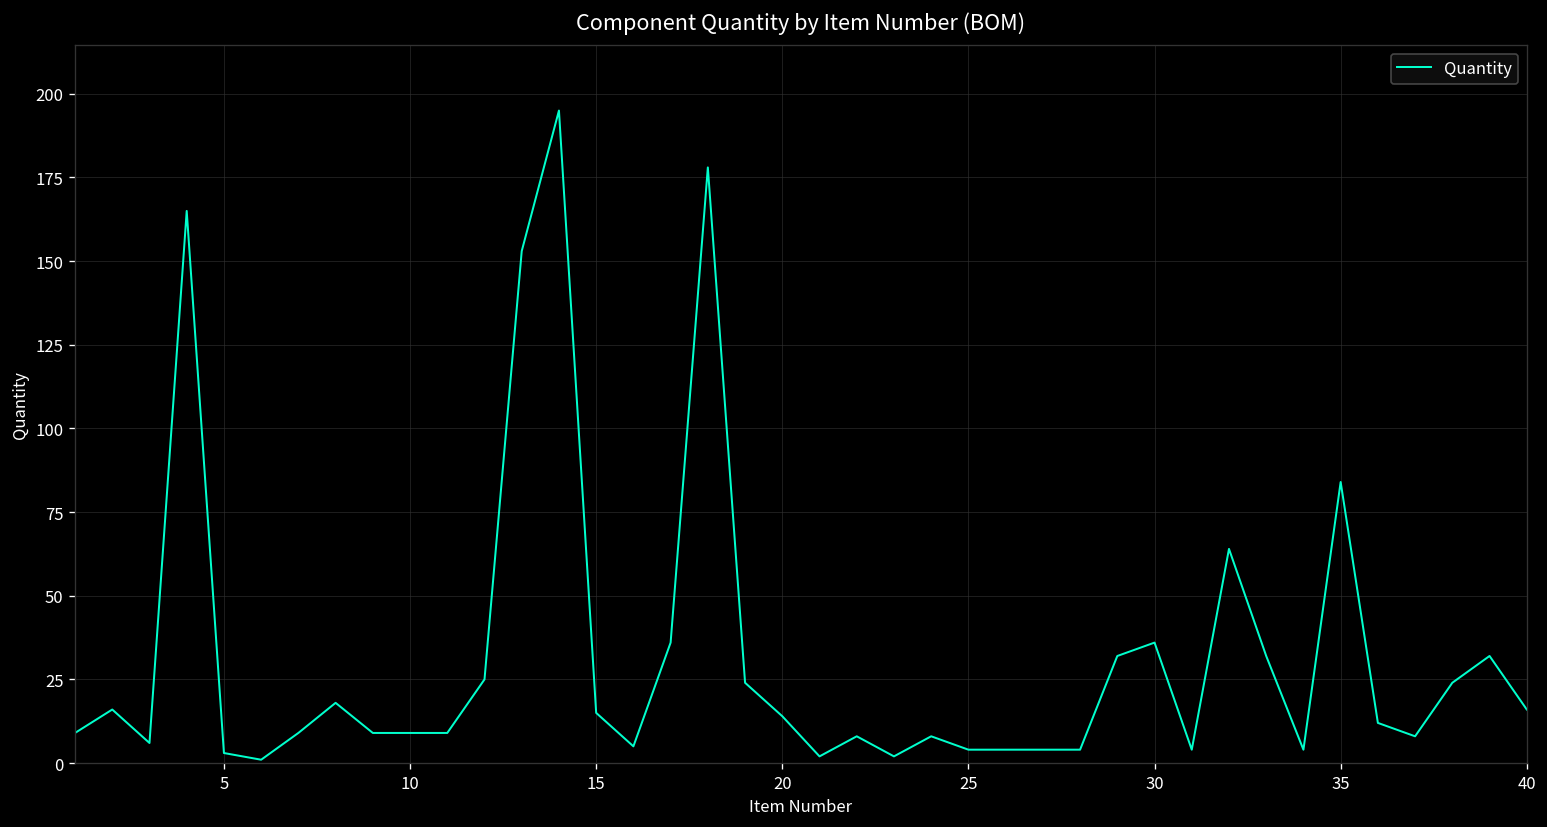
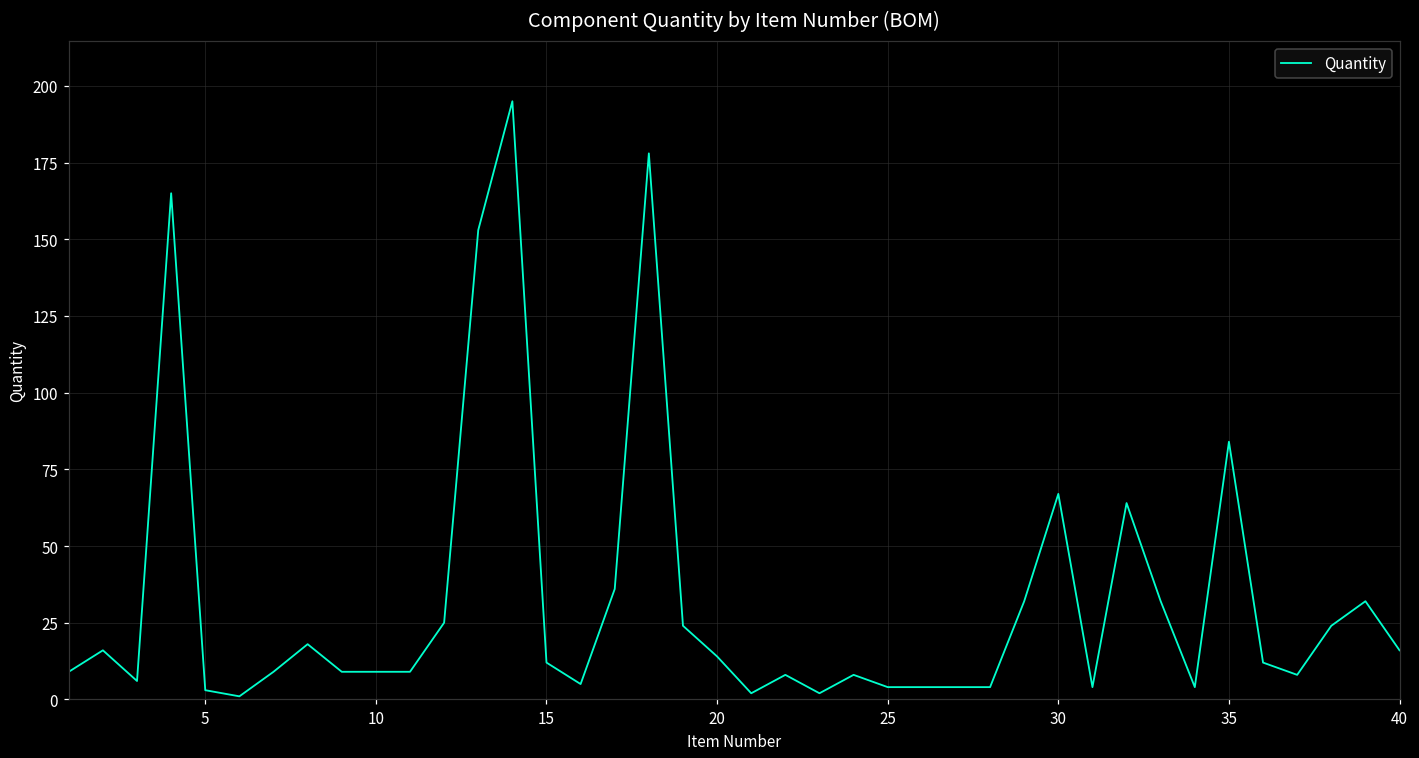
  {
    "5": 3,
    "10": 9,
-   "15": 15,
+   "15": 12,
    "20": 14,
    "25": 4,
-   "30": 36,
+   "30": 67,
    "35": 84,
    "40": 16
  }
